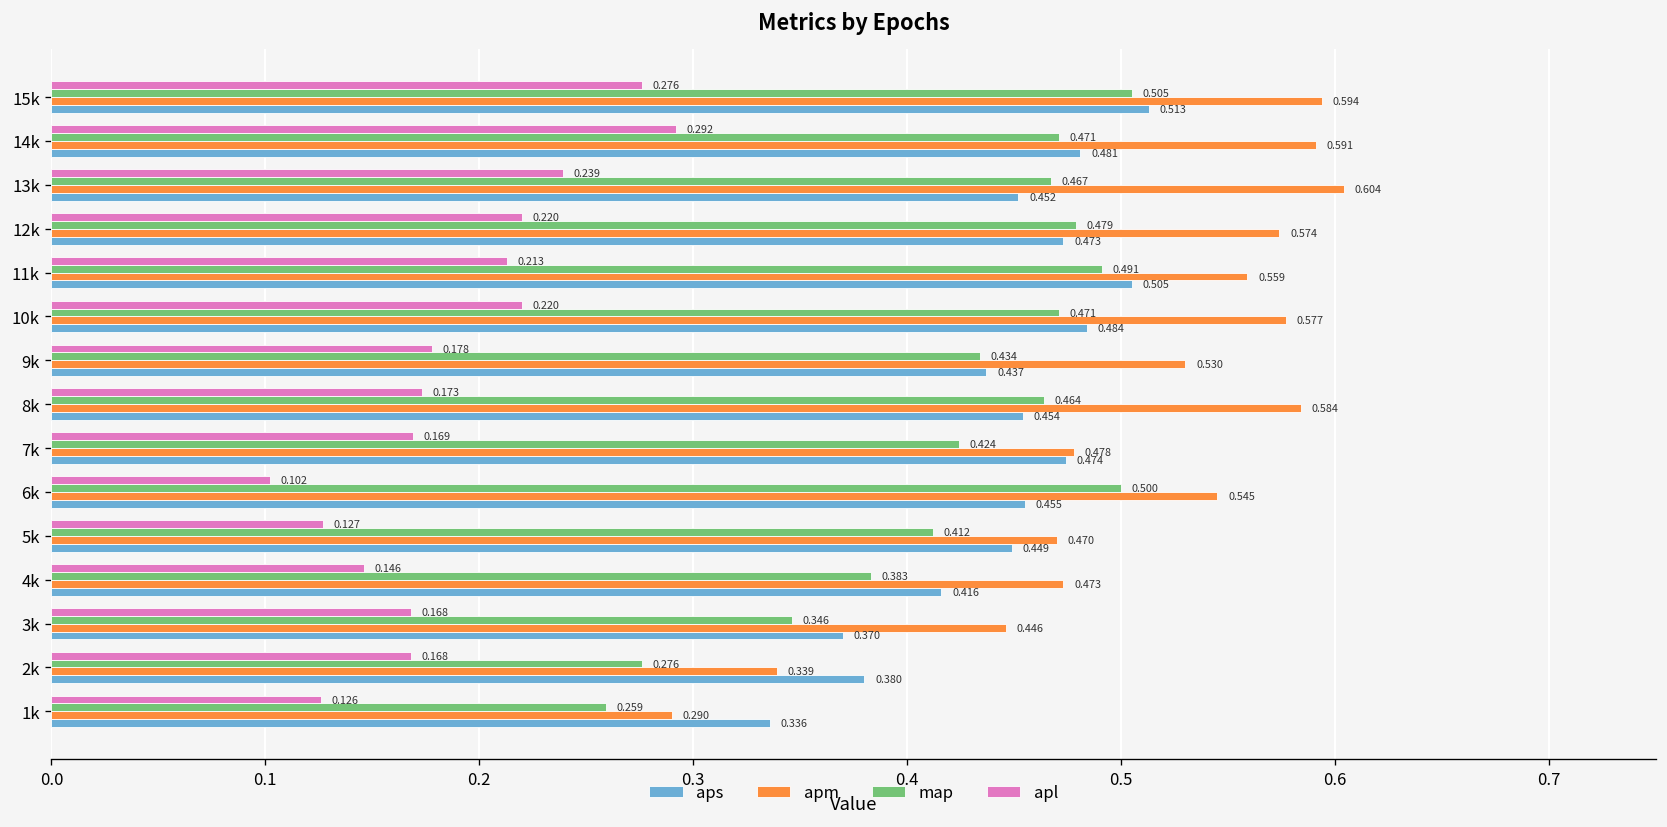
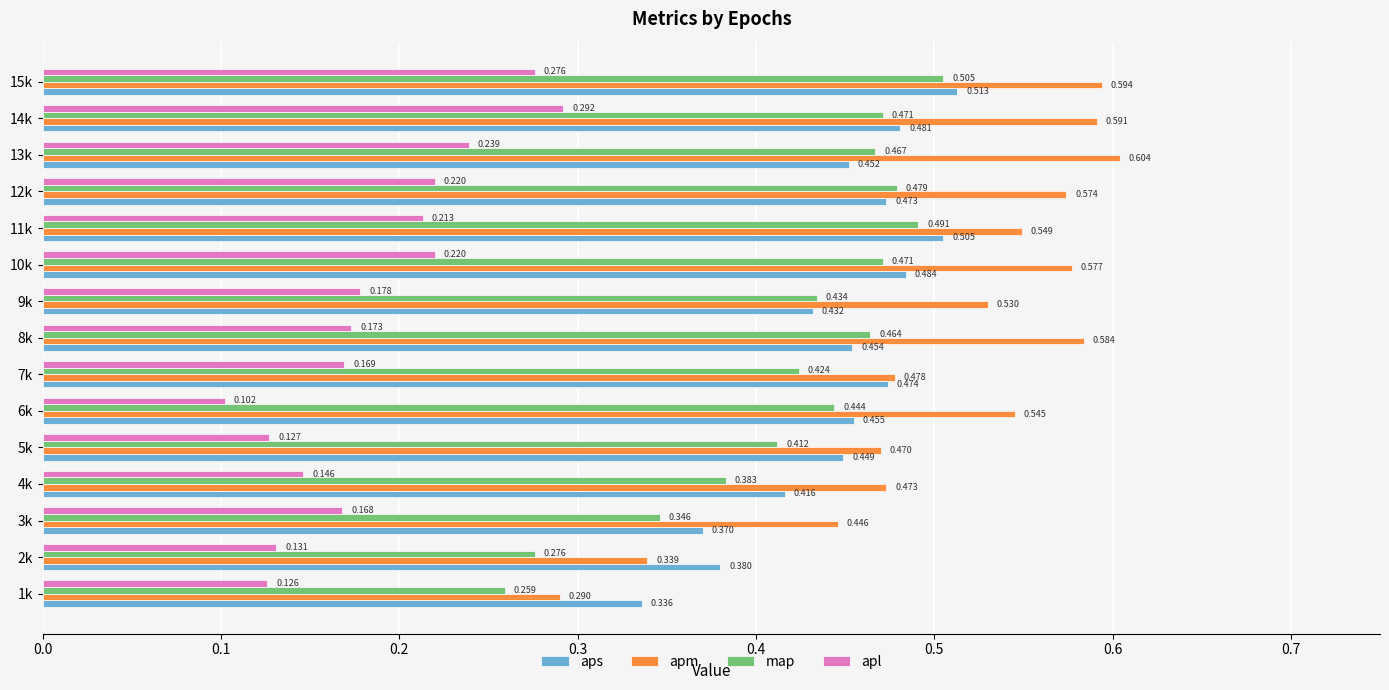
  {
    "aps": {
      "15k": 0.513,
      "14k": 0.481,
      "13k": 0.452,
      "12k": 0.473,
      "11k": 0.505,
      "10k": 0.484,
-     "9k": 0.437,
+     "9k": 0.432,
      "8k": 0.454,
      "6k": 0.455,
      "5k": 0.449,
      "4k": 0.416,
      "3k": 0.370,
      "2k": 0.380,
      "1k": 0.336
    },
    "apm": {
      "15k": 0.594,
      "14k": 0.591,
      "13k": 0.604,
      "12k": 0.574,
-     "11k": 0.559,
+     "11k": 0.549,
      "10k": 0.577,
      "9k": 0.530,
      "8k": 0.584,
      "6k": 0.545,
      "5k": 0.470,
      "4k": 0.473,
      "3k": 0.446,
      "2k": 0.339,
      "1k": 0.290
    },
    "map": {
      "15k": 0.505,
      "14k": 0.471,
      "13k": 0.467,
      "12k": 0.479,
      "11k": 0.491,
      "10k": 0.471,
      "9k": 0.434,
      "8k": 0.464,
      "7k": 0.424,
-     "6k": 0.500,
+     "6k": 0.444,
      "5k": 0.412,
      "4k": 0.383,
      "3k": 0.346,
      "2k": 0.276,
      "1k": 0.259
    },
    "apl": {
      "15k": 0.276,
      "14k": 0.292,
      "13k": 0.239,
      "12k": 0.220,
      "11k": 0.213,
      "10k": 0.220,
      "9k": 0.178,
      "8k": 0.173,
      "7k": 0.169,
      "6k": 0.102,
      "5k": 0.127,
      "4k": 0.146,
      "3k": 0.168,
-     "2k": 0.168,
+     "2k": 0.131,
      "1k": 0.126
    }
  }
